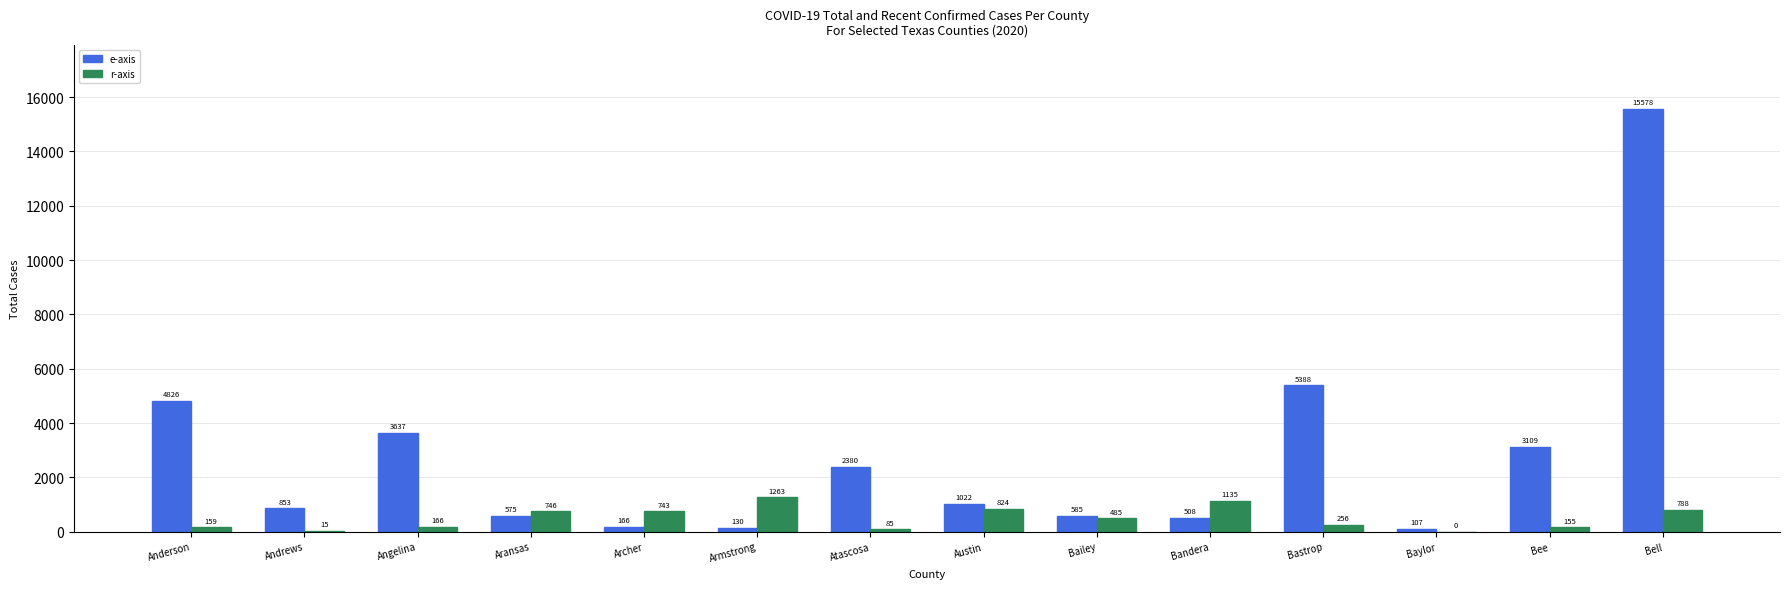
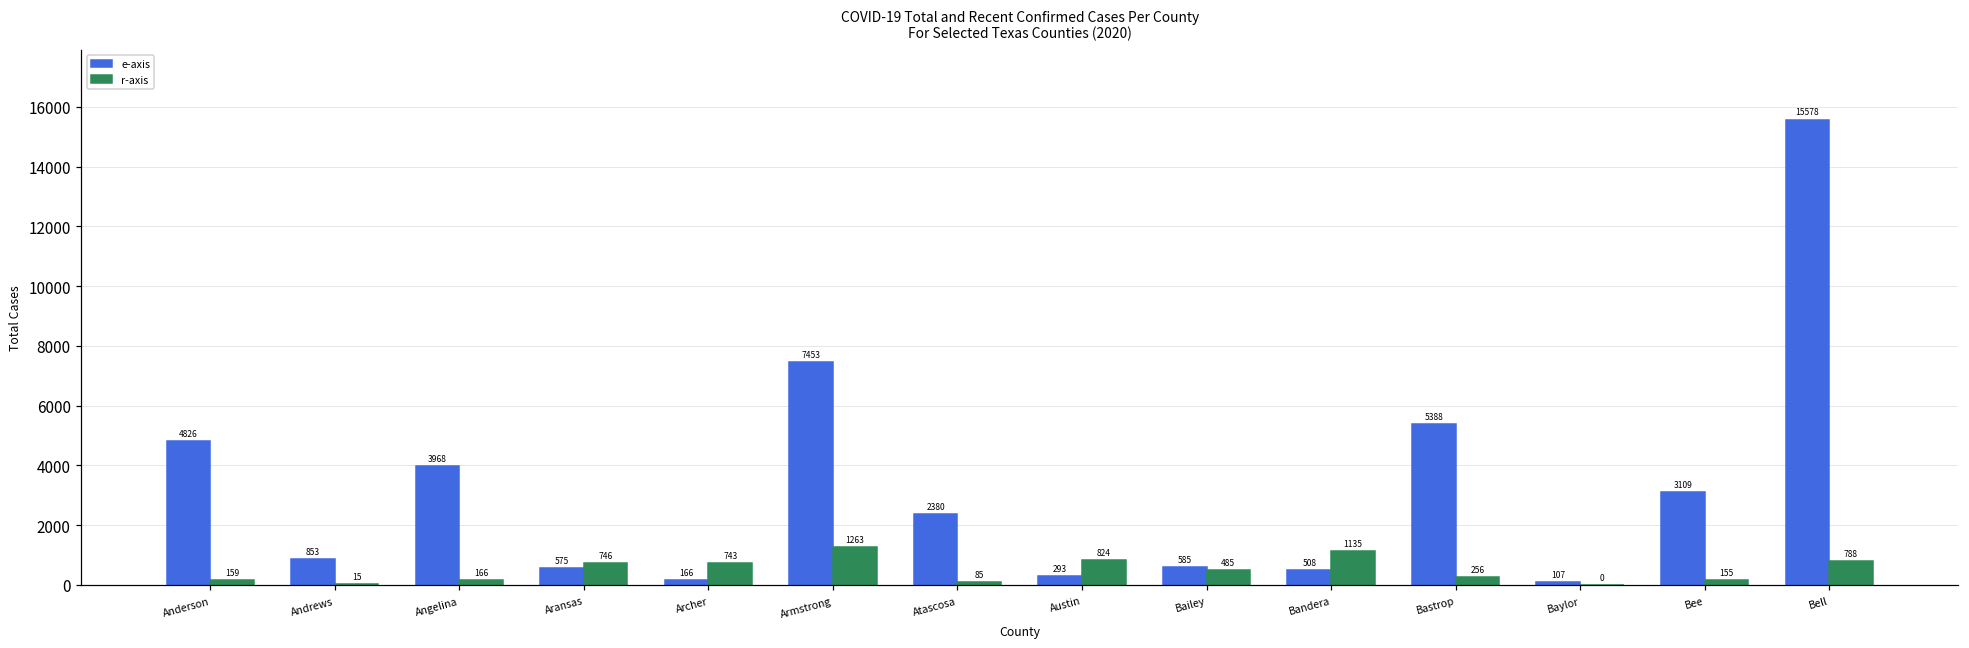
  {
    "e-axis": {
      "Anderson": 4826,
      "Andrews": 853,
-     "Angelina": 3637,
+     "Angelina": 3968,
      "Aransas": 575,
      "Archer": 166,
-     "Armstrong": 130,
+     "Armstrong": 7453,
      "Atascosa": 2380,
-     "Austin": 1022,
+     "Austin": 293,
      "Bailey": 585,
      "Bandera": 508,
      "Bastrop": 5388,
      "Baylor": 107,
      "Bee": 3109,
      "Bell": 15578
    },
    "r-axis": {
      "Anderson": 159,
      "Andrews": 15,
      "Angelina": 166,
      "Aransas": 746,
      "Archer": 743,
      "Armstrong": 1263,
      "Atascosa": 85,
      "Austin": 824,
      "Bailey": 485,
      "Bandera": 1135,
      "Bastrop": 256,
      "Baylor": 0,
      "Bee": 155,
      "Bell": 788
    }
  }
